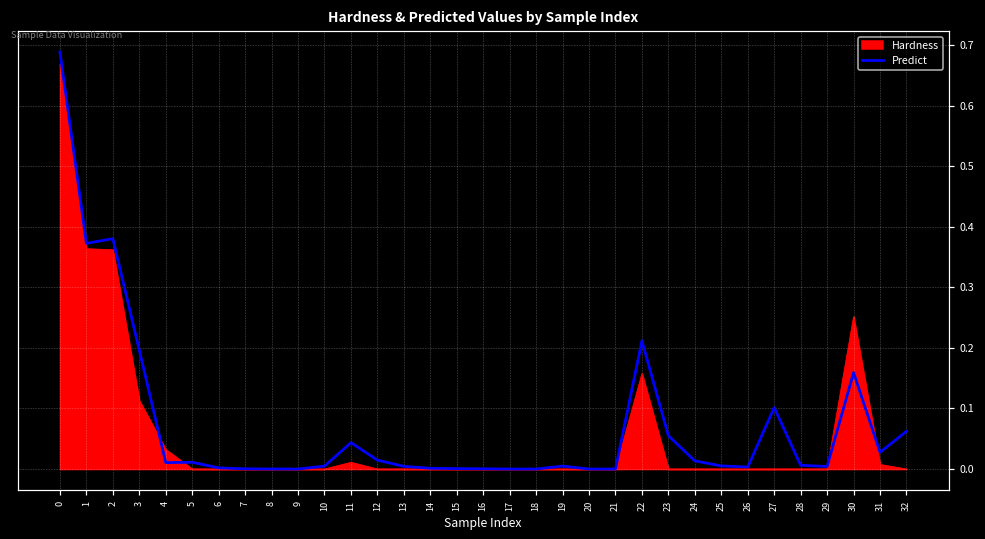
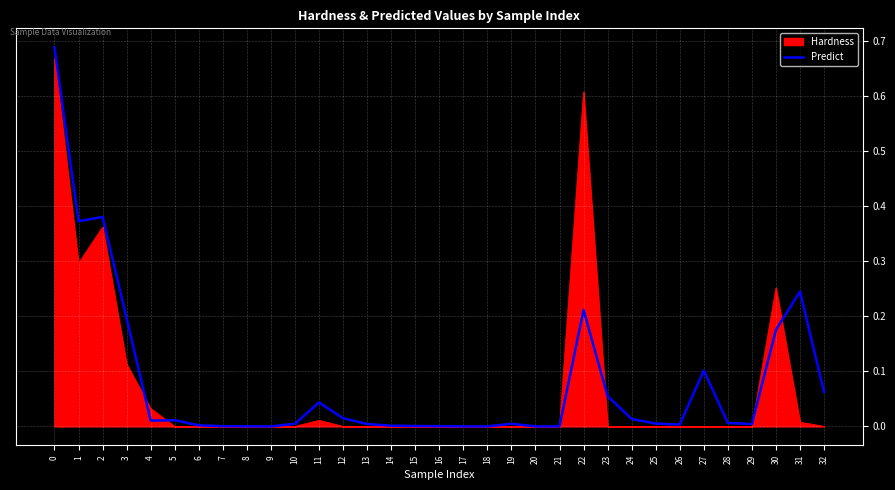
  {
    "Hardness": {
      "0": 0.67,
-     "1": 0.36,
+     "1": 0.30,
      "2": 0.36,
      "3": 0.11,
      "4": 0.03,
      "5": 0.00,
      "10": 0.00,
      "11": 0.01,
      "12": 0.00,
      "19": 0.00,
-     "22": 0.16,
+     "22": 0.61,
      "23": 0.00,
      "24": 0.00,
      "25": 0.00,
      "27": 0.00,
      "28": 0.00,
      "30": 0.25,
      "31": 0.01,
      "32": 0.00
    },
    "Predict": {
      "0": 0.69,
      "1": 0.37,
      "2": 0.38,
      "3": 0.20,
      "4": 0.01,
      "5": 0.01,
      "10": 0.00,
      "11": 0.04,
      "12": 0.01,
      "19": 0.00,
      "22": 0.21,
      "23": 0.05,
      "24": 0.01,
      "25": 0.01,
      "27": 0.10,
      "28": 0.01,
-     "30": 0.16,
-     "31": 0.03,
+     "30": 0.18,
+     "31": 0.24,
      "32": 0.06
    }
  }
